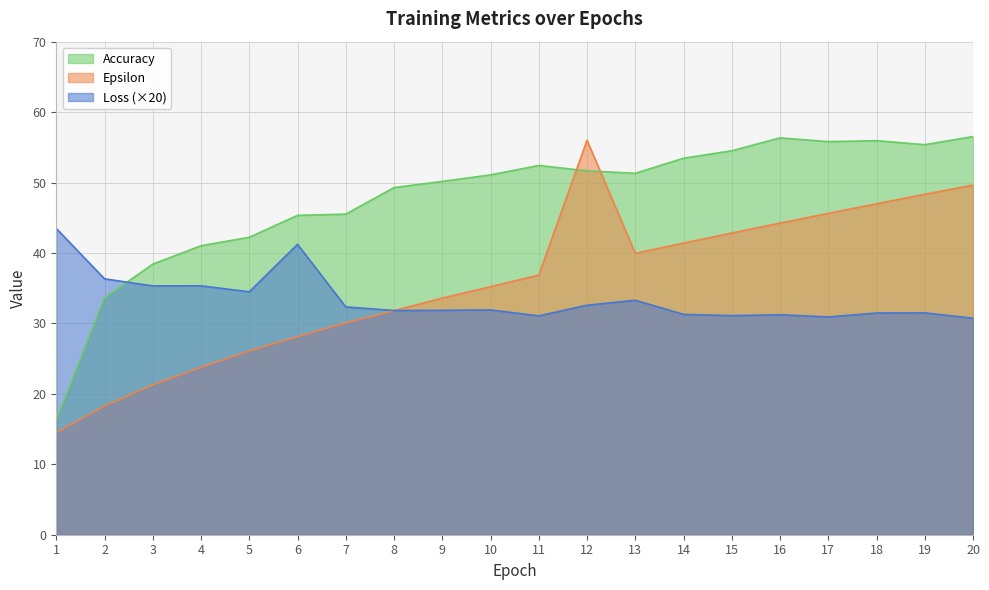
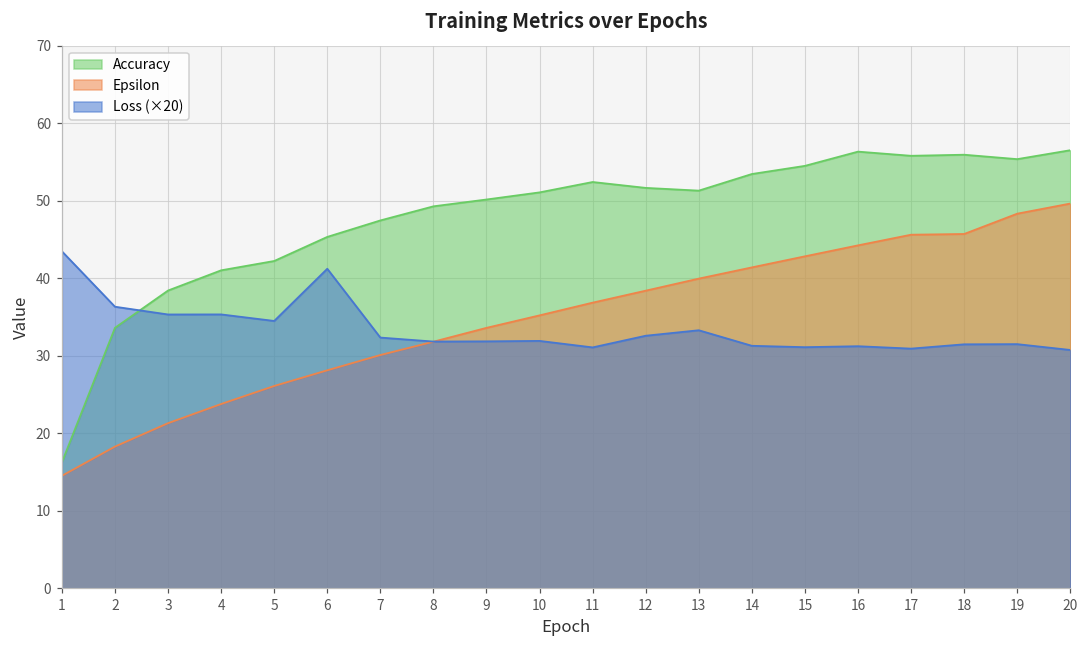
  {
    "Accuracy": {
      "1": 16,
      "2": 34,
      "3": 38,
      "4": 41,
      "5": 42,
      "6": 45,
-     "7": 46,
+     "7": 47,
      "8": 49,
      "9": 50,
      "10": 51,
      "11": 52,
      "12": 52,
      "13": 51,
      "14": 53,
      "15": 55,
      "16": 56,
      "17": 56,
      "18": 56,
      "19": 55,
      "20": 57
    },
    "Epsilon": {
      "1": 15,
      "2": 18,
      "3": 21,
      "4": 24,
      "5": 26,
      "6": 28,
      "7": 30,
      "9": 34,
      "10": 35,
      "11": 37,
-     "12": 56,
+     "12": 38,
      "13": 40,
      "14": 41,
      "15": 43,
      "16": 44,
      "17": 46,
-     "18": 47,
+     "18": 46,
      "19": 48,
      "20": 50
    },
    "Loss (×20)": {
      "1": 43,
      "2": 36,
      "3": 35,
      "4": 35,
      "5": 34,
      "6": 41,
      "7": 32,
      "9": 32,
      "10": 32,
      "11": 31,
      "12": 33,
      "13": 33,
      "14": 31,
      "15": 31,
      "16": 31,
      "17": 31,
      "18": 31,
      "19": 31,
      "20": 31
    }
  }
